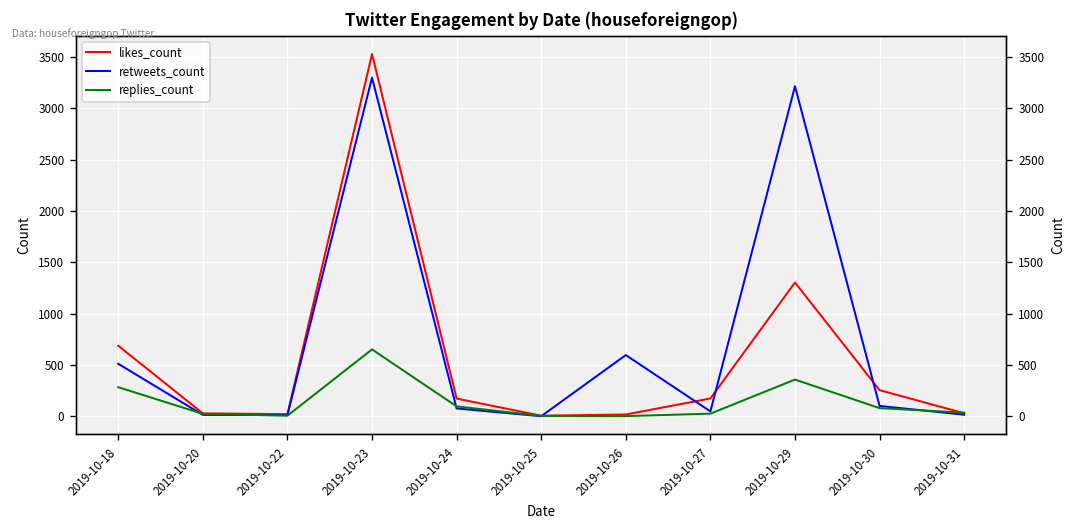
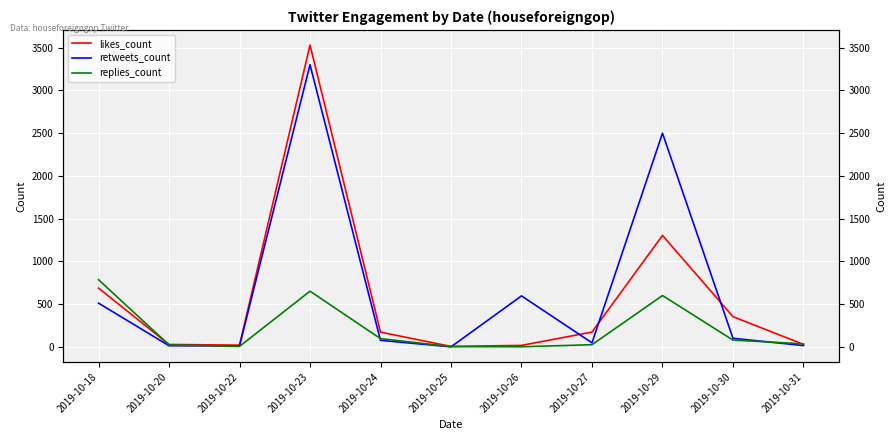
  {
    "likes_count": {
      "2019-10-18": 700,
      "2019-10-23": 3500,
      "2019-10-24": 200,
      "2019-10-27": 200,
      "2019-10-29": 1300,
-     "2019-10-30": 300
+     "2019-10-30": 400
    },
    "retweets_count": {
      "2019-10-18": 500,
      "2019-10-23": 3300,
      "2019-10-26": 600,
-     "2019-10-29": 3200
+     "2019-10-29": 2500
    },
    "replies_count": {
-     "2019-10-18": 300,
+     "2019-10-18": 800,
      "2019-10-23": 700,
-     "2019-10-29": 400
+     "2019-10-29": 600
    }
  }
